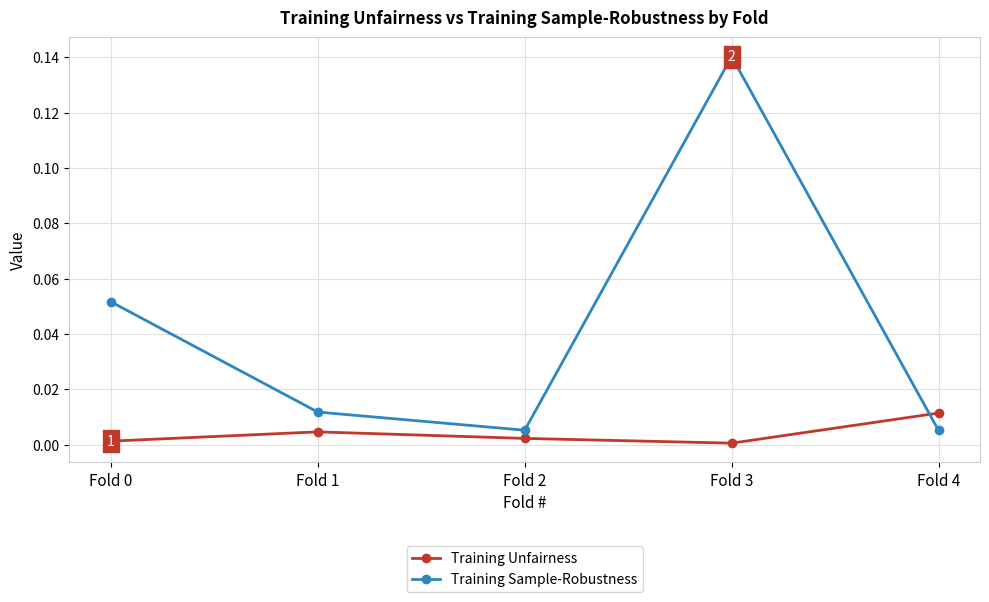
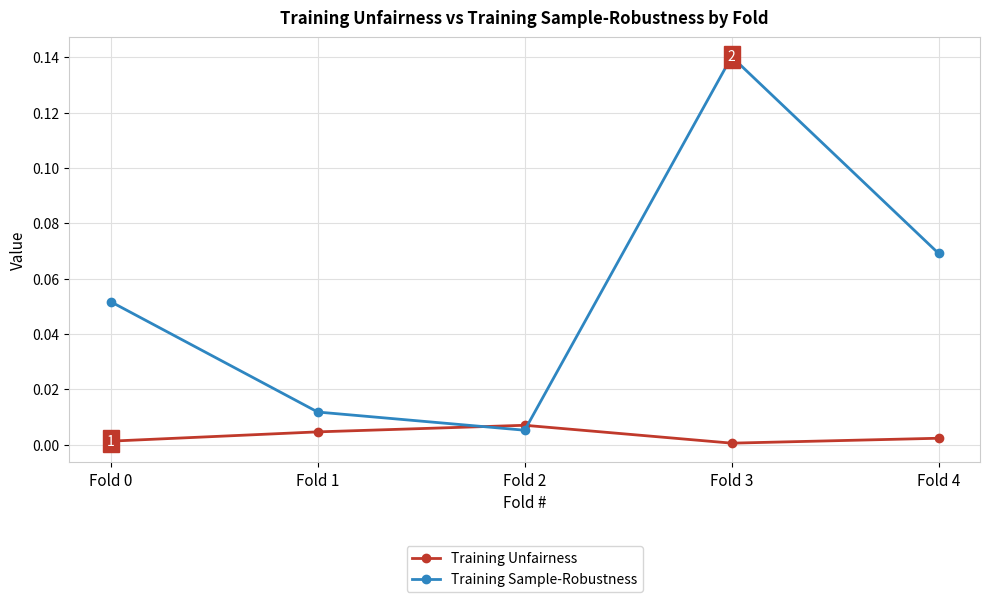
  {
    "Training Unfairness": {
      "Fold 1": 0.005,
-     "Fold 2": 0.002,
+     "Fold 2": 0.007,
      "Fold 3": 0.001,
-     "Fold 4": 0.011
+     "Fold 4": 0.002
    },
    "Training Sample-Robustness": {
      "Fold 0": 0.052,
      "Fold 1": 0.012,
      "Fold 2": 0.005,
-     "Fold 4": 0.005
+     "Fold 4": 0.069
    }
  }
